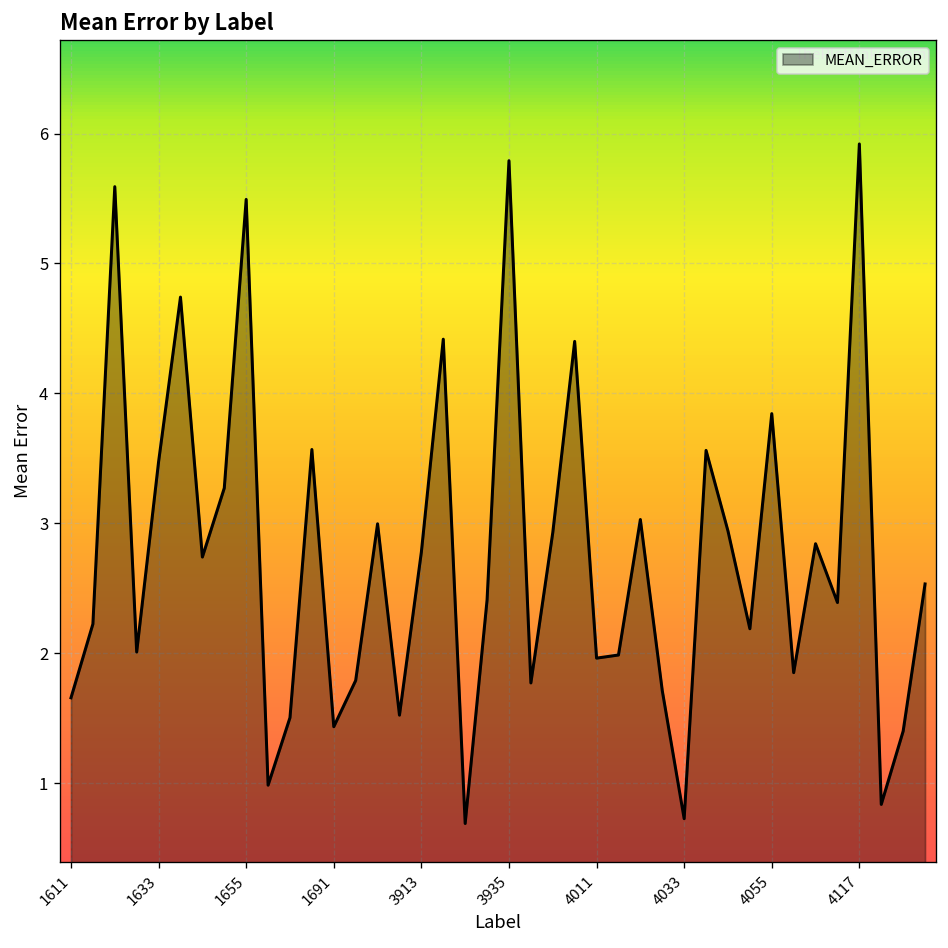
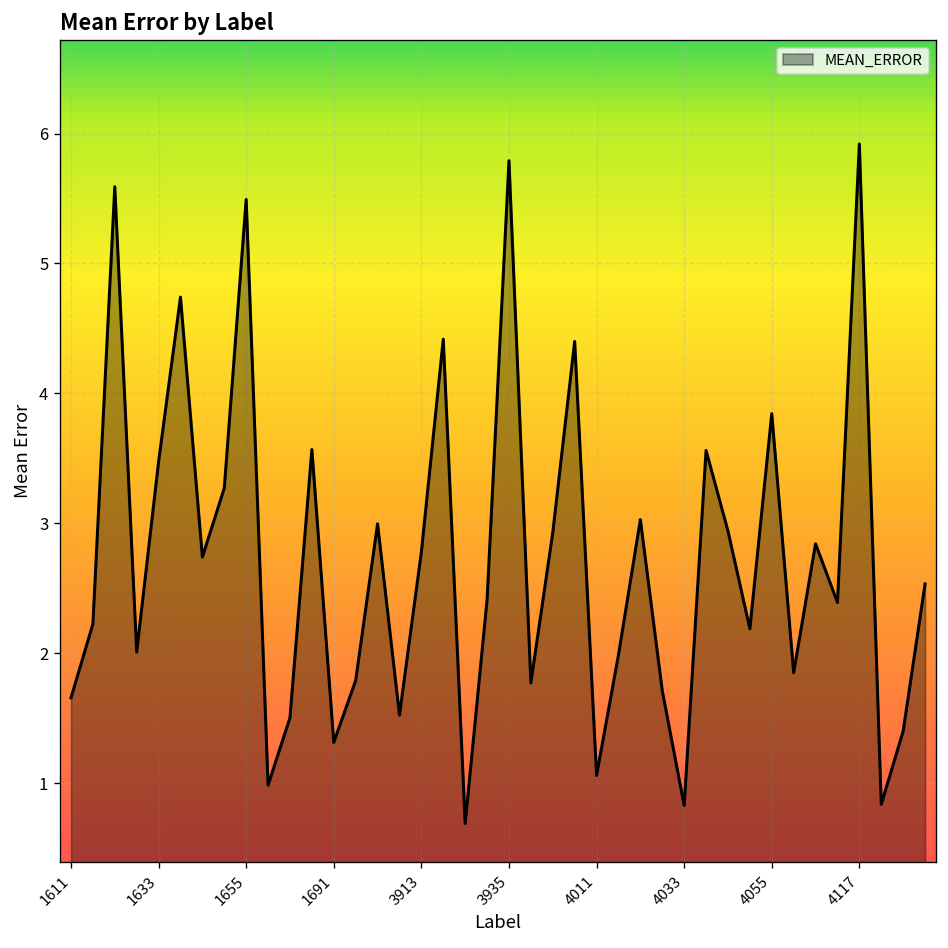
  {
    "1611": 1.66,
    "1633": 3.47,
    "1655": 5.49,
-   "1691": 1.43,
+   "1691": 1.31,
    "3913": 2.78,
    "3935": 5.79,
-   "4011": 1.96,
-   "4033": 0.73,
+   "4011": 1.06,
+   "4033": 0.83,
    "4055": 3.84,
    "4117": 5.92
  }
